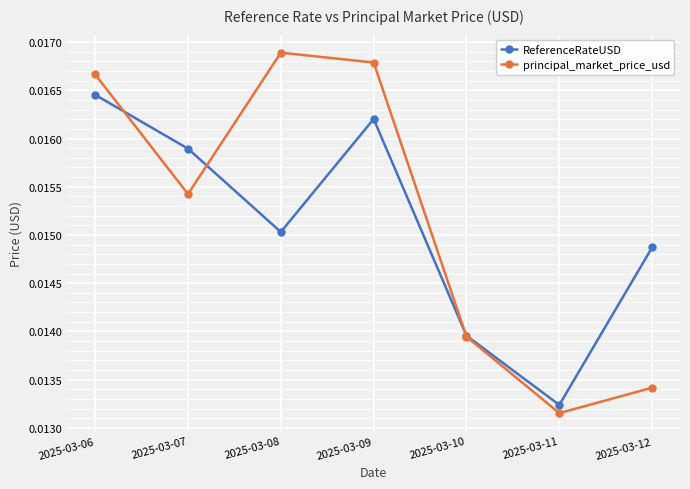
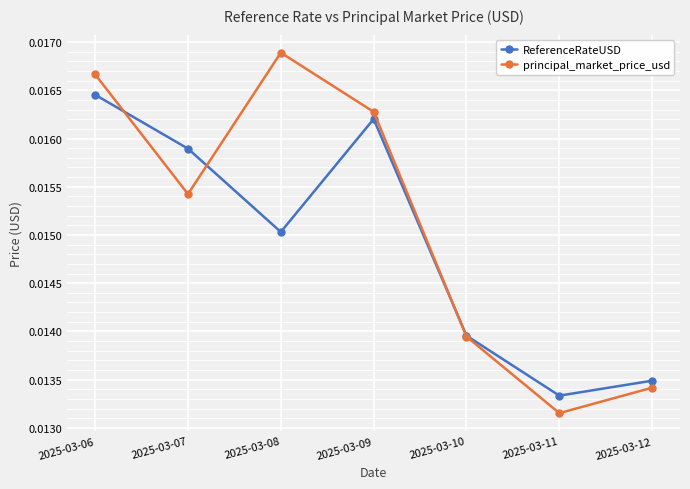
  {
    "ReferenceRateUSD": {
      "2025-03-06": 0.0165,
      "2025-03-07": 0.0159,
      "2025-03-08": 0.0150,
      "2025-03-09": 0.0162,
-     "2025-03-11": 0.0132,
-     "2025-03-12": 0.0149
+     "2025-03-11": 0.0133,
+     "2025-03-12": 0.0135
    },
    "principal_market_price_usd": {
      "2025-03-06": 0.0167,
      "2025-03-07": 0.0154,
      "2025-03-08": 0.0169,
-     "2025-03-09": 0.0168,
+     "2025-03-09": 0.0163,
      "2025-03-11": 0.0132,
      "2025-03-12": 0.0134
    }
  }
